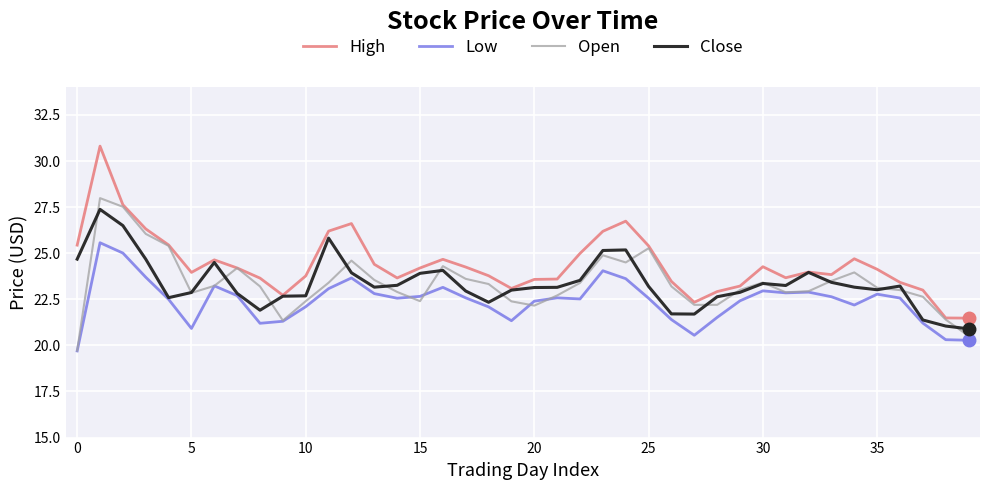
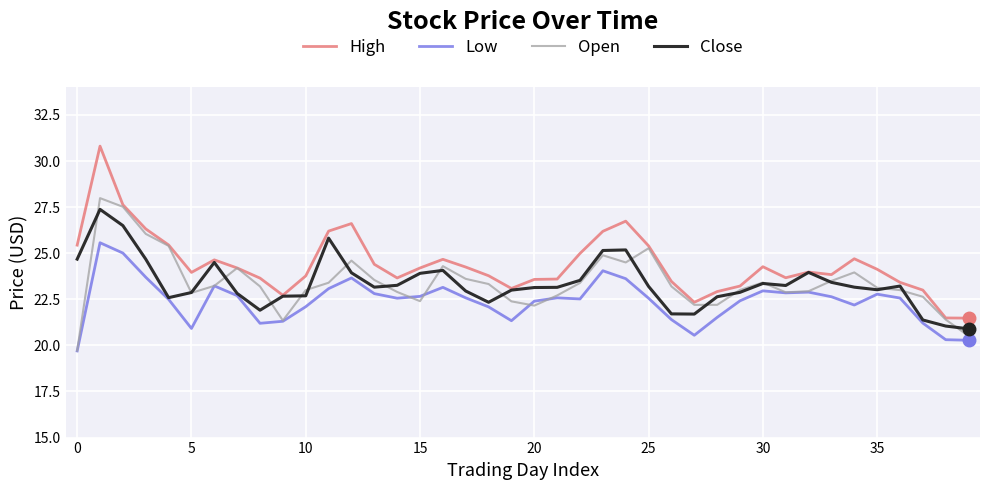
  {
    "Open": {
-     "10": 22.4,
+     "10": 23.0,
      "15": 22.4,
      "20": 22.2
    }
  }
